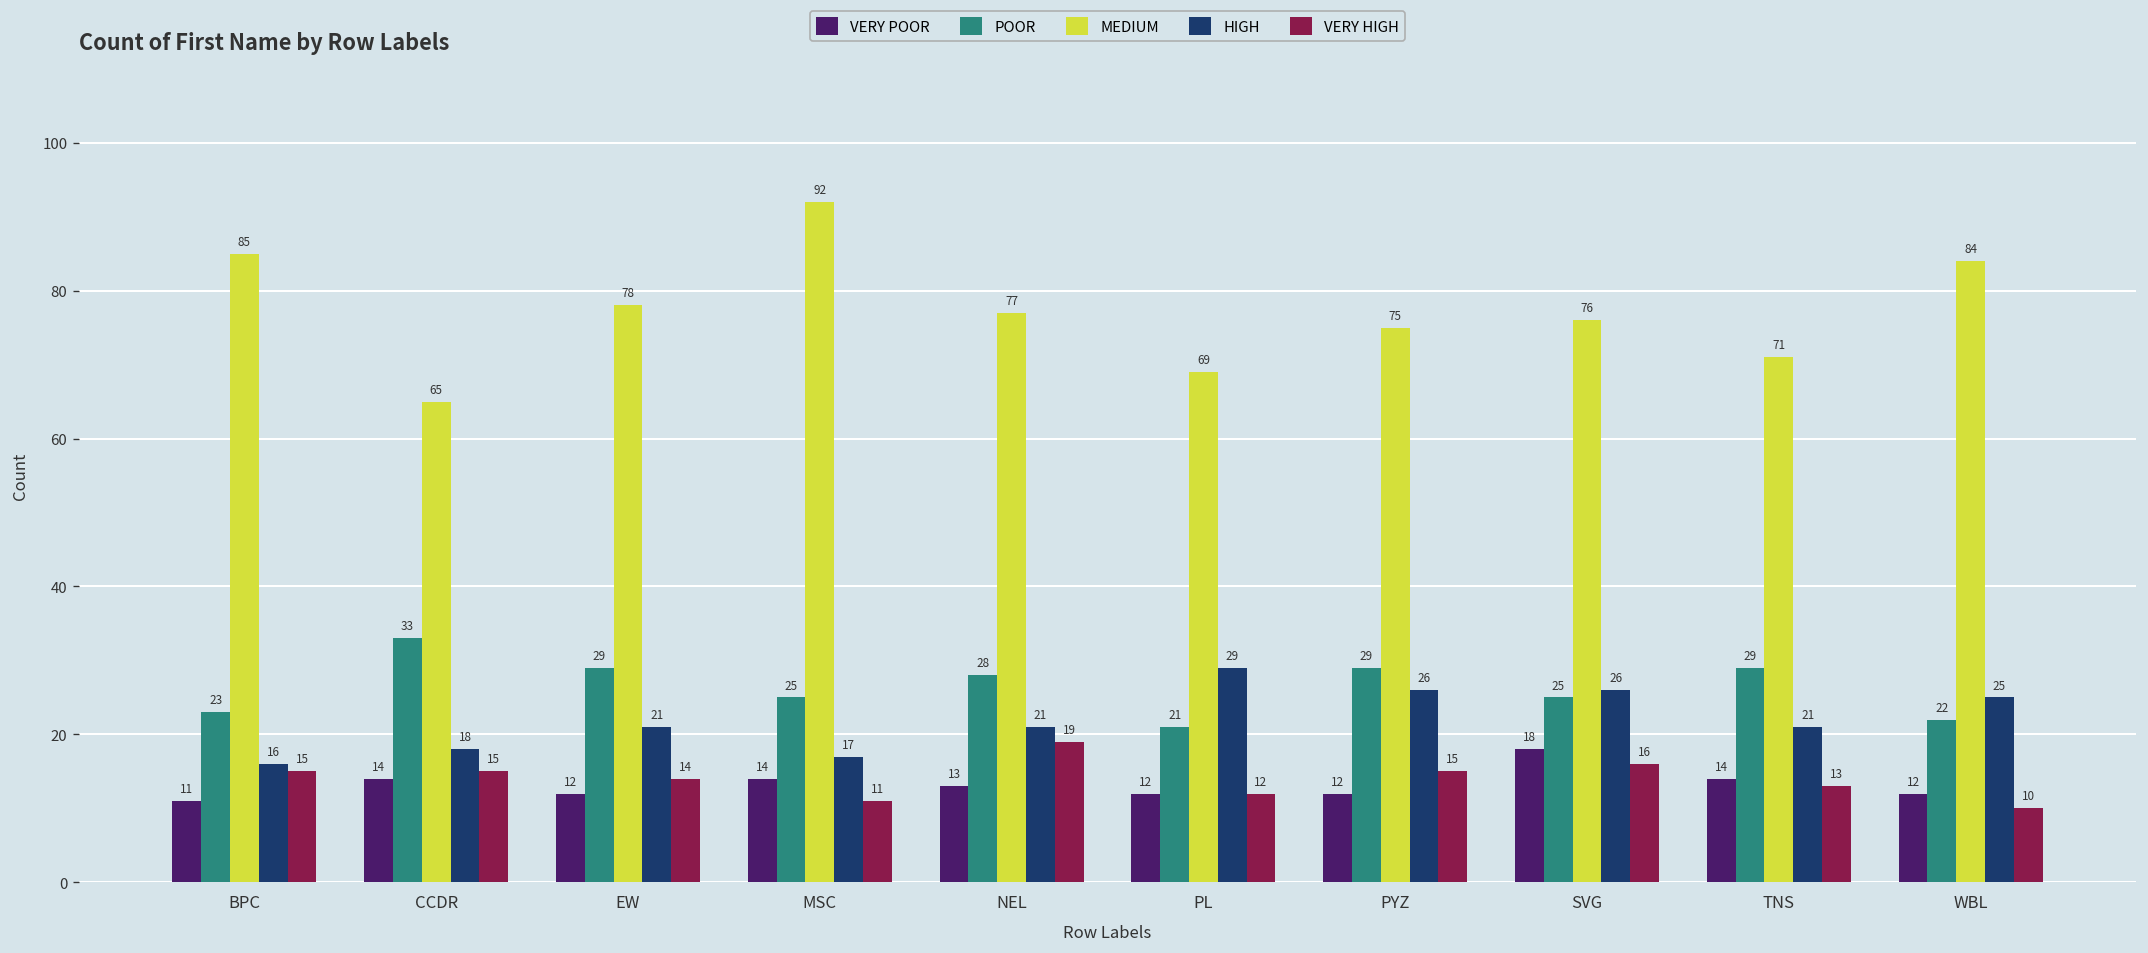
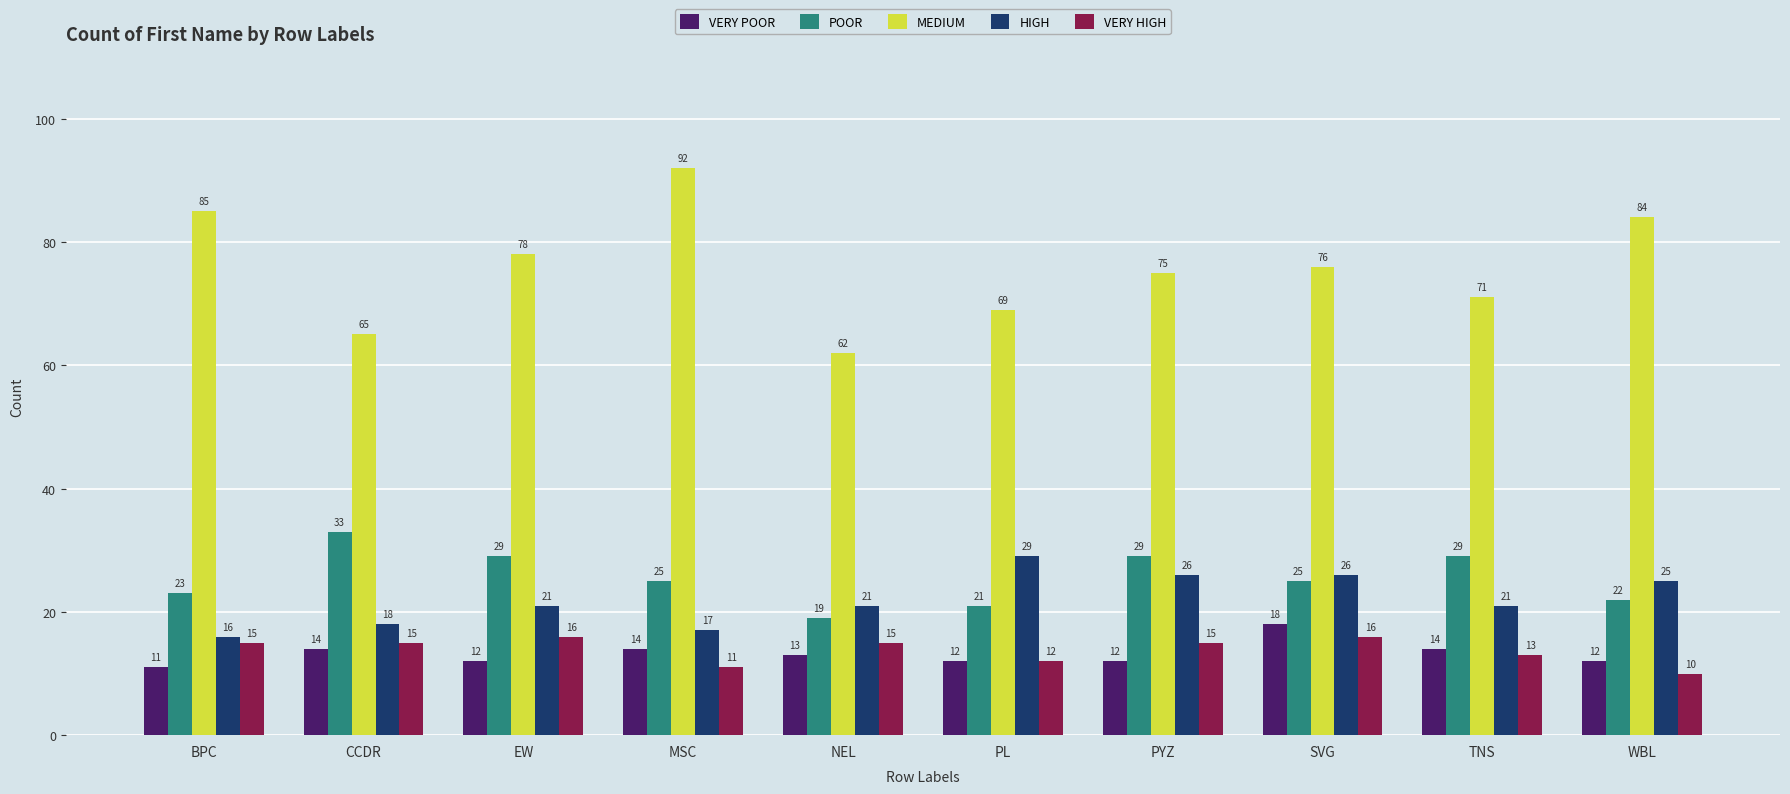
  {
    "POOR": {
      "BPC": 23,
      "CCDR": 33,
      "EW": 29,
      "MSC": 25,
-     "NEL": 28,
+     "NEL": 19,
      "PL": 21,
      "PYZ": 29,
      "SVG": 25,
      "TNS": 29,
      "WBL": 22
    },
    "MEDIUM": {
      "BPC": 85,
      "CCDR": 65,
      "EW": 78,
      "MSC": 92,
-     "NEL": 77,
+     "NEL": 62,
      "PL": 69,
      "PYZ": 75,
      "SVG": 76,
      "TNS": 71,
      "WBL": 84
    },
    "VERY HIGH": {
      "BPC": 15,
      "CCDR": 15,
-     "EW": 14,
+     "EW": 16,
      "MSC": 11,
-     "NEL": 19,
+     "NEL": 15,
      "PL": 12,
      "PYZ": 15,
      "SVG": 16,
      "TNS": 13,
      "WBL": 10
    }
  }
